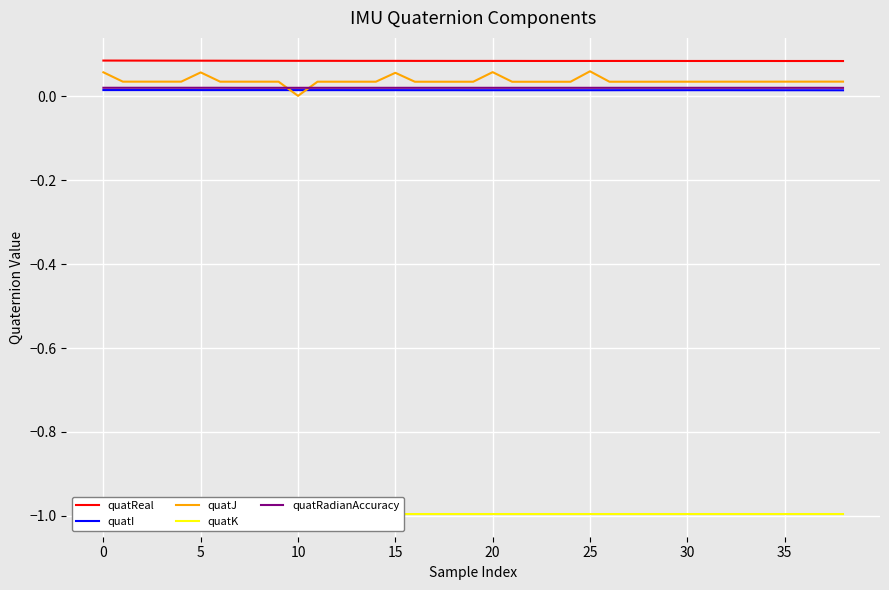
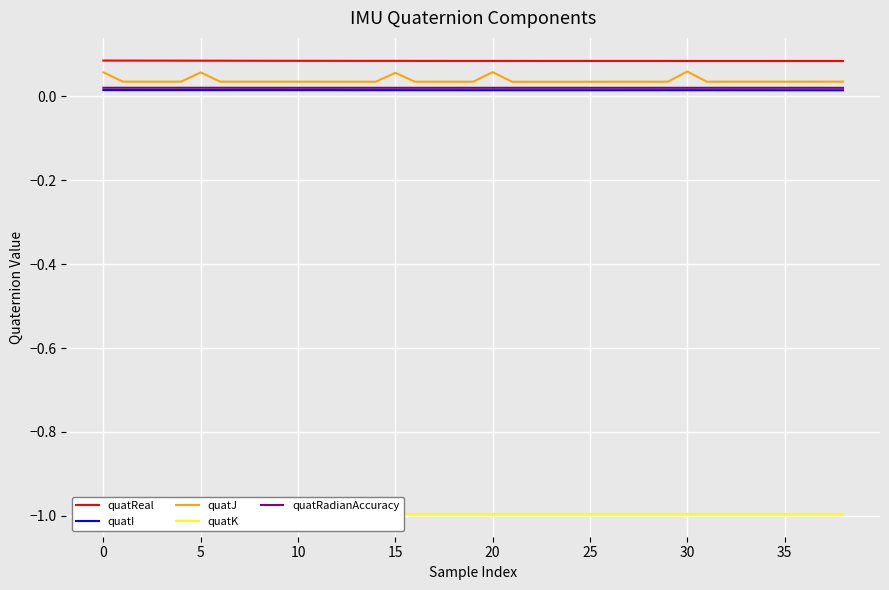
  {
    "quatReal": {
      "0": 0.09,
      "5": 0.09,
      "10": 0.08,
      "15": 0.08,
      "20": 0.08,
      "25": 0.08,
      "30": 0.08,
      "35": 0.08
    },
    "quatJ": {
      "0": 0.06,
      "5": 0.06,
-     "10": 0.00,
+     "10": 0.04,
      "15": 0.06,
      "20": 0.06,
-     "25": 0.06,
-     "30": 0.04,
+     "25": 0.04,
+     "30": 0.06,
      "35": 0.04
    },
    "quatK": {
      "20": -1.00,
      "25": -1.00,
      "30": -1.00,
      "35": -1.00
    }
  }
